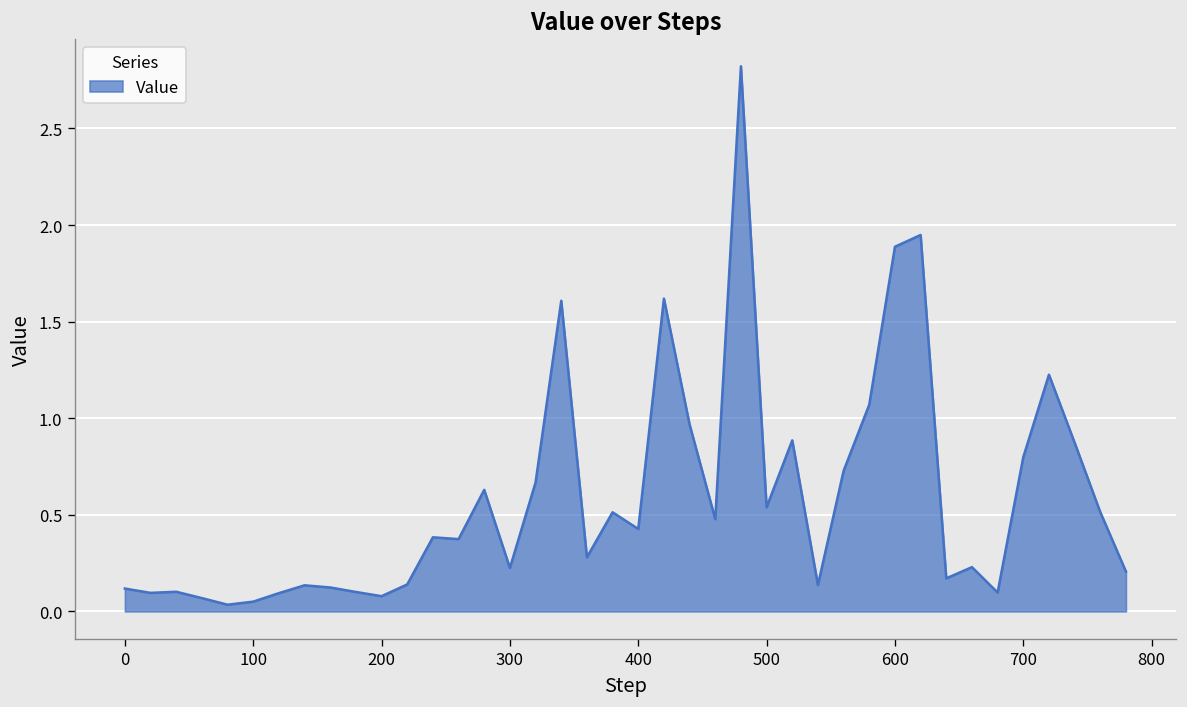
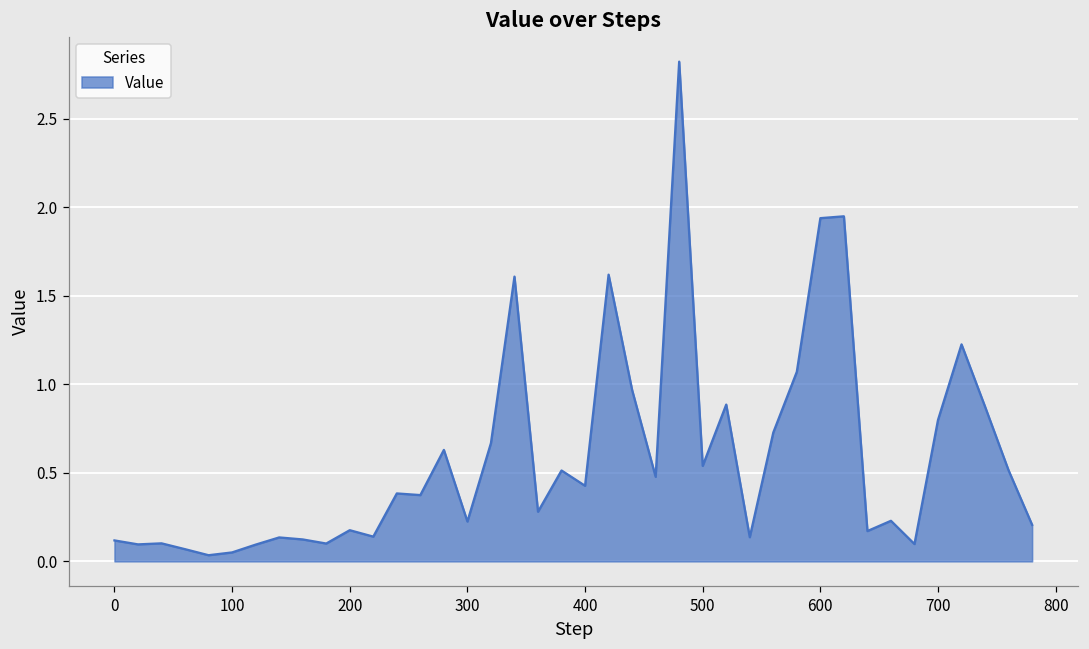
  {
    "0": 0.12,
    "100": 0.05,
-   "200": 0.08,
+   "200": 0.18,
    "300": 0.22,
    "400": 0.43,
    "500": 0.54,
-   "600": 1.89,
+   "600": 1.94,
    "700": 0.80
  }
